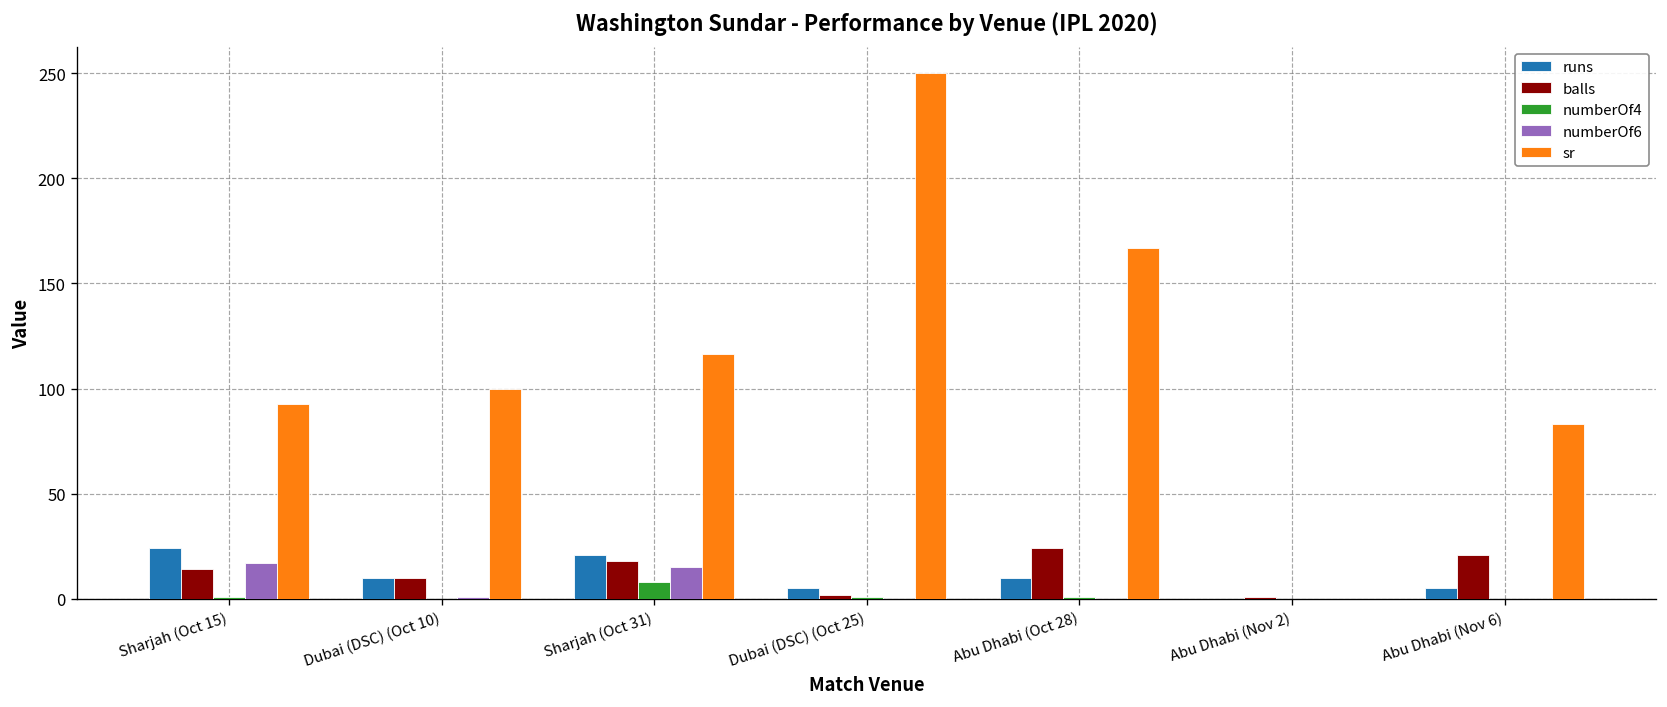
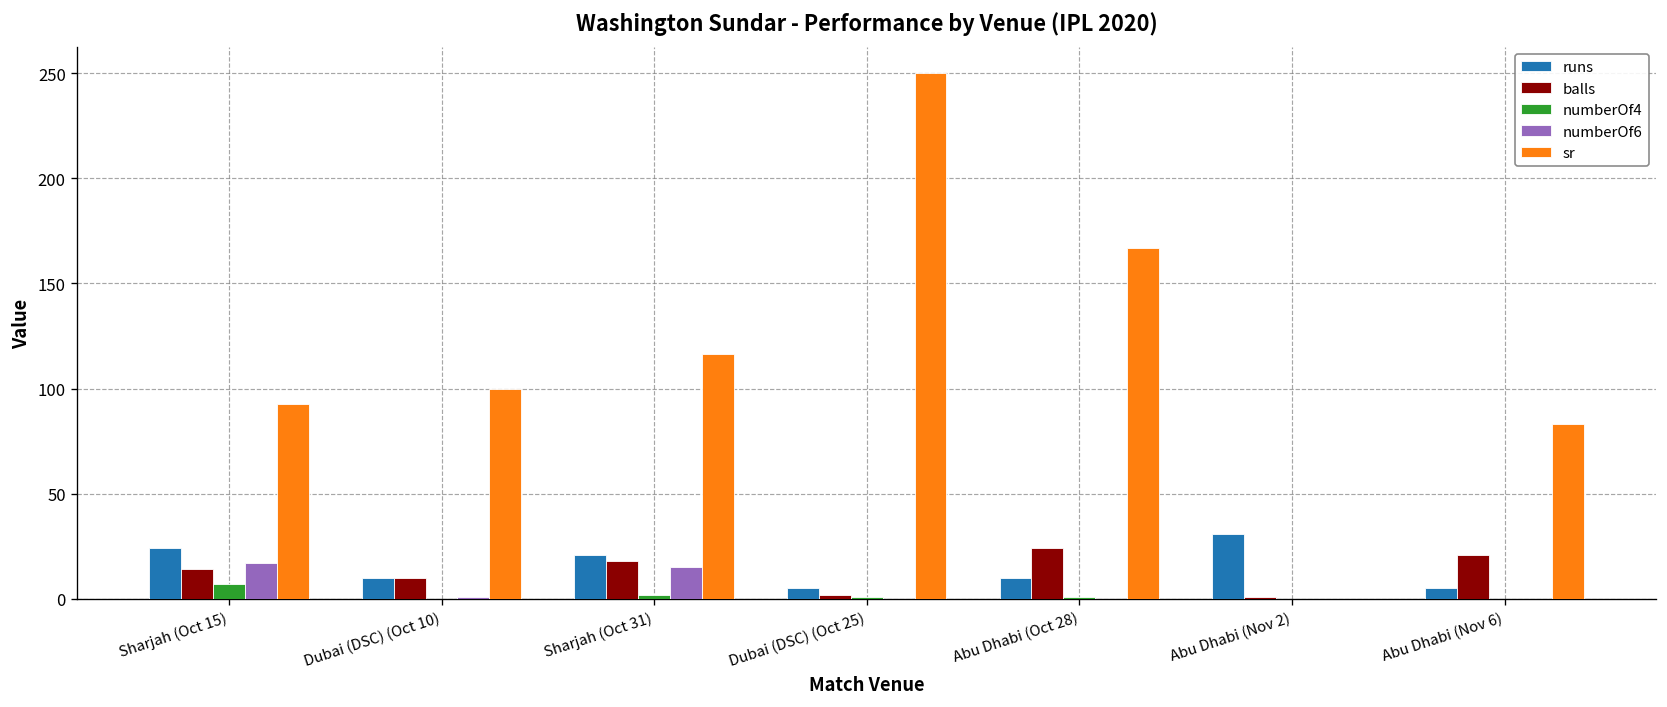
  {
    "runs": {
      "Sharjah (Oct 15)": 24,
      "Dubai (DSC) (Oct 10)": 10,
      "Sharjah (Oct 31)": 21,
      "Dubai (DSC) (Oct 25)": 5,
      "Abu Dhabi (Oct 28)": 10,
-     "Abu Dhabi (Nov 2)": 0,
+     "Abu Dhabi (Nov 2)": 31,
      "Abu Dhabi (Nov 6)": 5
    },
    "balls": {
      "Sharjah (Oct 15)": 14,
      "Dubai (DSC) (Oct 10)": 10,
      "Sharjah (Oct 31)": 18,
      "Dubai (DSC) (Oct 25)": 2,
      "Abu Dhabi (Oct 28)": 24,
      "Abu Dhabi (Nov 6)": 21
    },
    "numberOf4": {
-     "Sharjah (Oct 15)": 1,
+     "Sharjah (Oct 15)": 7,
      "Dubai (DSC) (Oct 10)": 0,
-     "Sharjah (Oct 31)": 8,
+     "Sharjah (Oct 31)": 2,
      "Abu Dhabi (Nov 2)": 0,
      "Abu Dhabi (Nov 6)": 0
    },
    "numberOf6": {
      "Sharjah (Oct 15)": 17,
      "Sharjah (Oct 31)": 15,
      "Dubai (DSC) (Oct 25)": 0,
      "Abu Dhabi (Oct 28)": 0,
      "Abu Dhabi (Nov 2)": 0,
      "Abu Dhabi (Nov 6)": 0
    },
    "sr": {
      "Sharjah (Oct 15)": 93,
      "Dubai (DSC) (Oct 10)": 100,
      "Sharjah (Oct 31)": 117,
      "Dubai (DSC) (Oct 25)": 250,
      "Abu Dhabi (Oct 28)": 167,
      "Abu Dhabi (Nov 2)": 0,
      "Abu Dhabi (Nov 6)": 83
    }
  }
